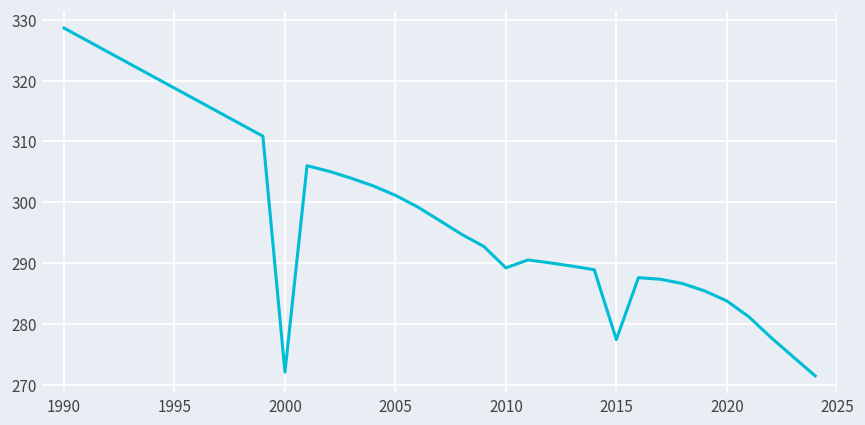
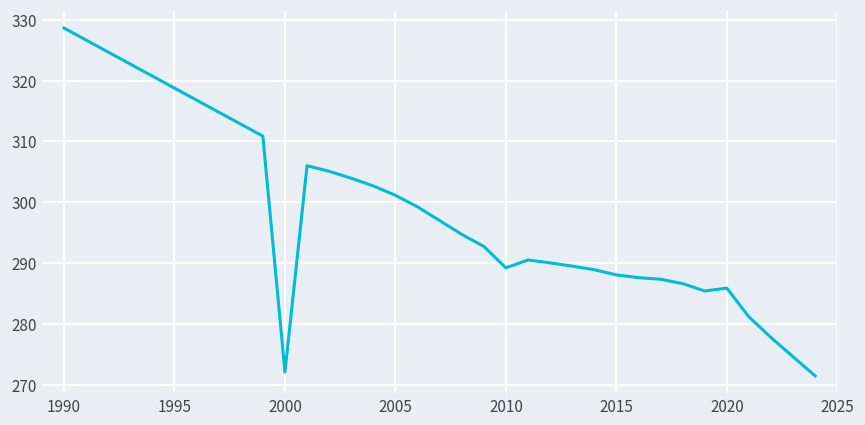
  {
    "1990": 329,
    "1995": 319,
    "2000": 272,
    "2005": 301,
    "2010": 289,
-   "2015": 277,
-   "2020": 284
+   "2015": 288,
+   "2020": 286
  }
